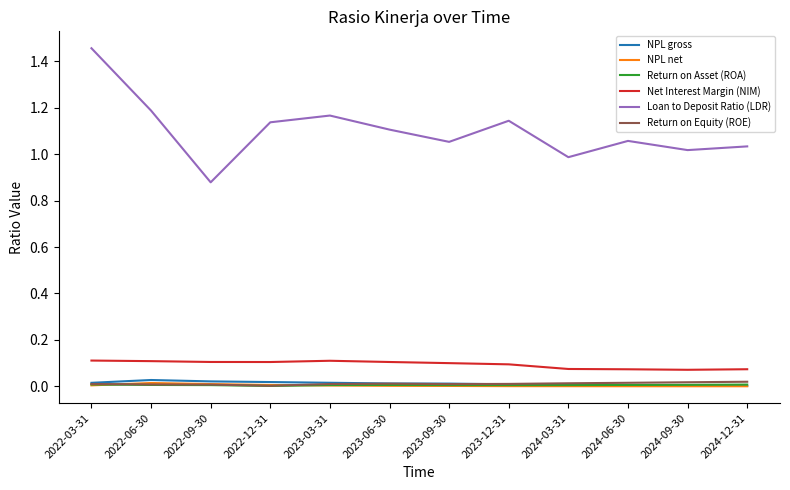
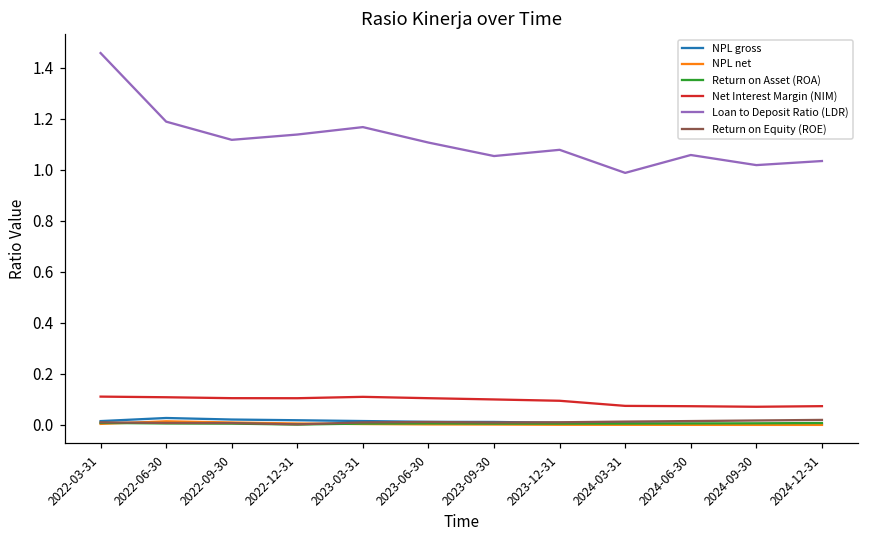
  {
    "NPL gross": {
      "2022-06-30": 0.03,
      "2022-09-30": 0.02,
      "2022-12-31": 0.02
    },
    "Net Interest Margin (NIM)": {
      "2022-03-31": 0.11,
      "2022-06-30": 0.11,
      "2022-09-30": 0.10,
      "2022-12-31": 0.10,
      "2023-03-31": 0.11,
      "2023-06-30": 0.10,
      "2023-09-30": 0.10,
      "2023-12-31": 0.09,
      "2024-03-31": 0.07,
      "2024-06-30": 0.07,
      "2024-09-30": 0.07,
      "2024-12-31": 0.07
    },
    "Loan to Deposit Ratio (LDR)": {
      "2022-03-31": 1.46,
      "2022-06-30": 1.19,
-     "2022-09-30": 0.88,
+     "2022-09-30": 1.12,
      "2022-12-31": 1.14,
      "2023-03-31": 1.17,
      "2023-06-30": 1.11,
      "2023-09-30": 1.05,
-     "2023-12-31": 1.14,
+     "2023-12-31": 1.08,
      "2024-03-31": 0.99,
      "2024-06-30": 1.06,
      "2024-09-30": 1.02,
      "2024-12-31": 1.03
    },
    "Return on Equity (ROE)": {
      "2024-12-31": 0.02
    }
  }
